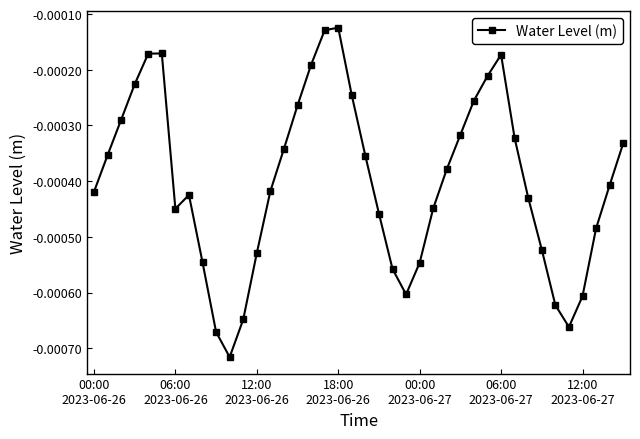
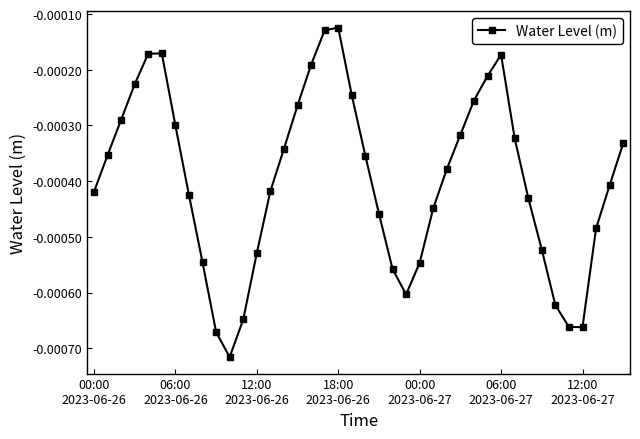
  {
    "00:00 2023-06-26": -0.00042,
-   "06:00 2023-06-26": -0.00045,
+   "06:00 2023-06-26": -0.00030,
    "12:00 2023-06-26": -0.00053,
    "18:00 2023-06-26": -0.00012,
    "00:00 2023-06-27": -0.00055,
    "06:00 2023-06-27": -0.00017,
-   "12:00 2023-06-27": -0.00061
+   "12:00 2023-06-27": -0.00066
  }
